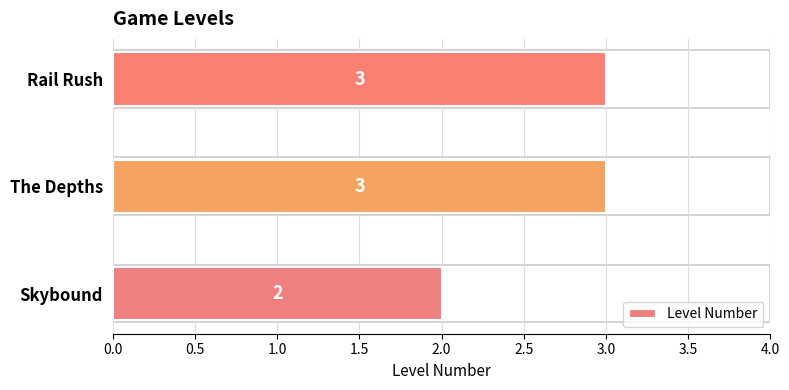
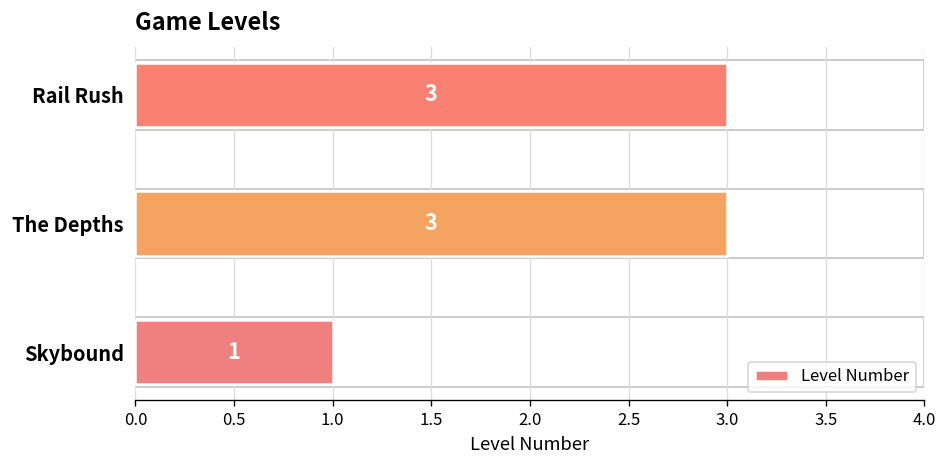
  {
    "Rail Rush": 3,
    "The Depths": 3,
-   "Skybound": 2
+   "Skybound": 1
  }
